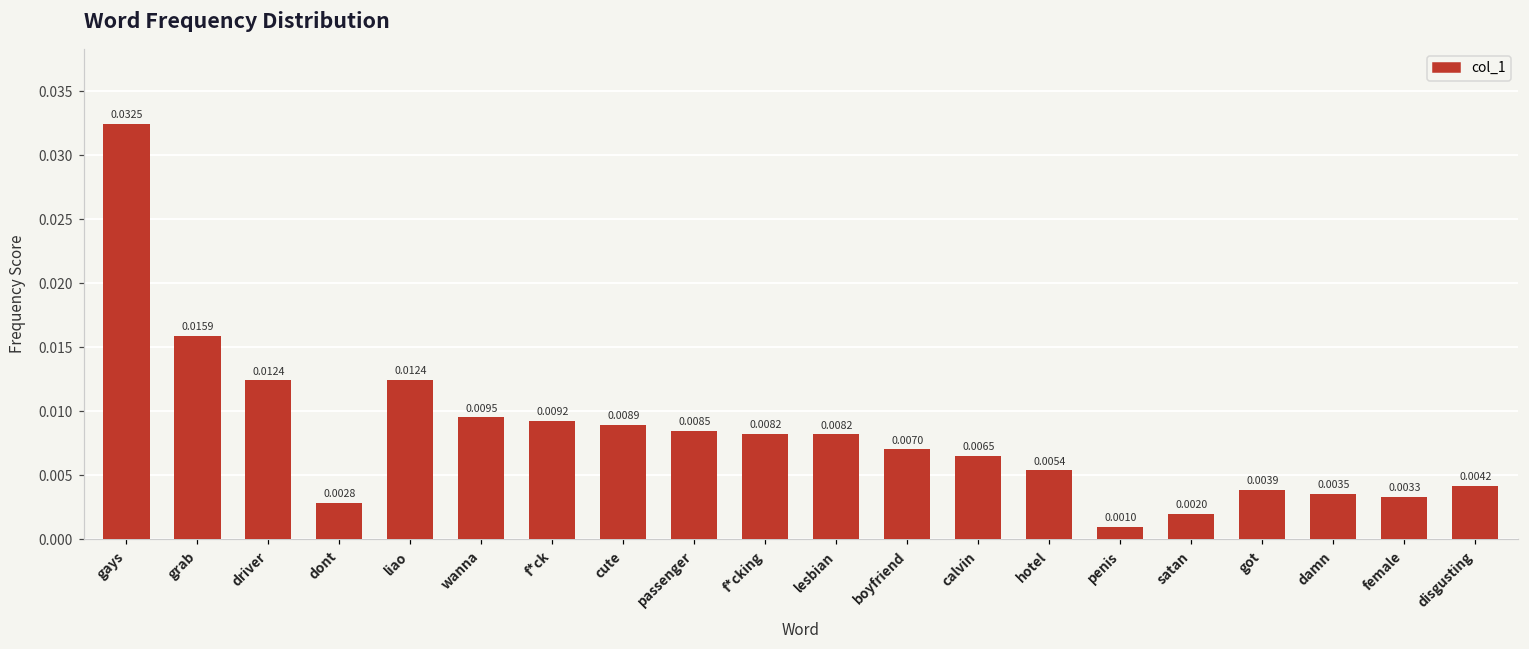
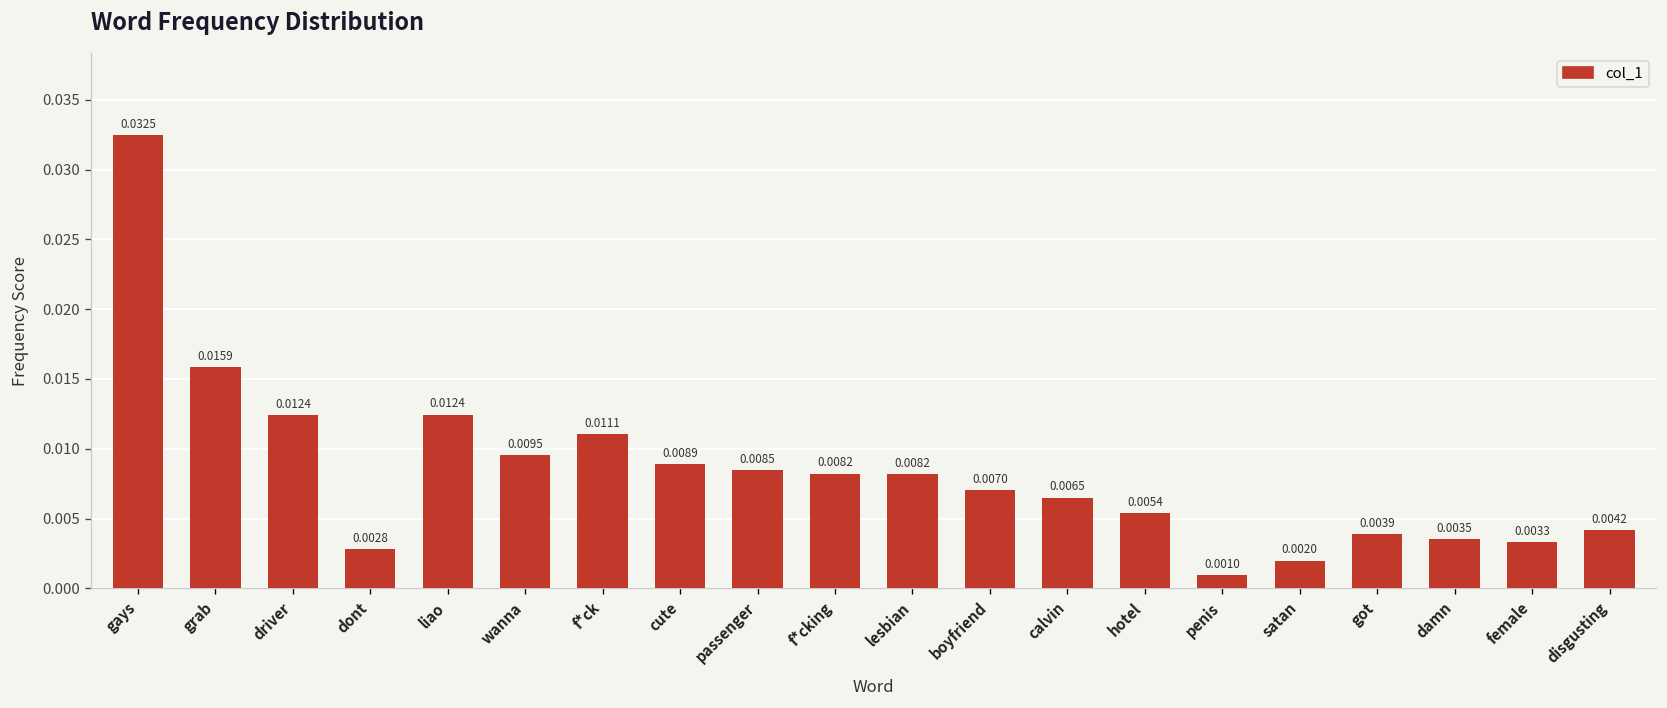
  {
    "gays": 0.0325,
    "grab": 0.0159,
    "driver": 0.0124,
    "dont": 0.0028,
    "liao": 0.0124,
    "wanna": 0.0095,
-   "f*ck": 0.0092,
+   "f*ck": 0.0111,
    "cute": 0.0089,
    "passenger": 0.0085,
    "f*cking": 0.0082,
    "lesbian": 0.0082,
    "boyfriend": 0.0070,
    "calvin": 0.0065,
    "hotel": 0.0054,
    "penis": 0.0010,
    "satan": 0.0020,
    "got": 0.0039,
    "damn": 0.0035,
    "female": 0.0033,
    "disgusting": 0.0042
  }
